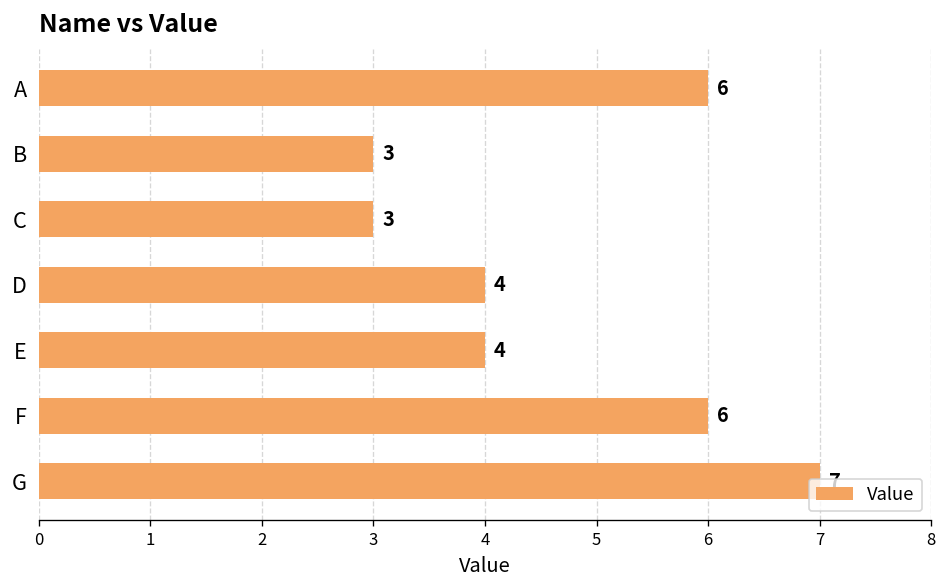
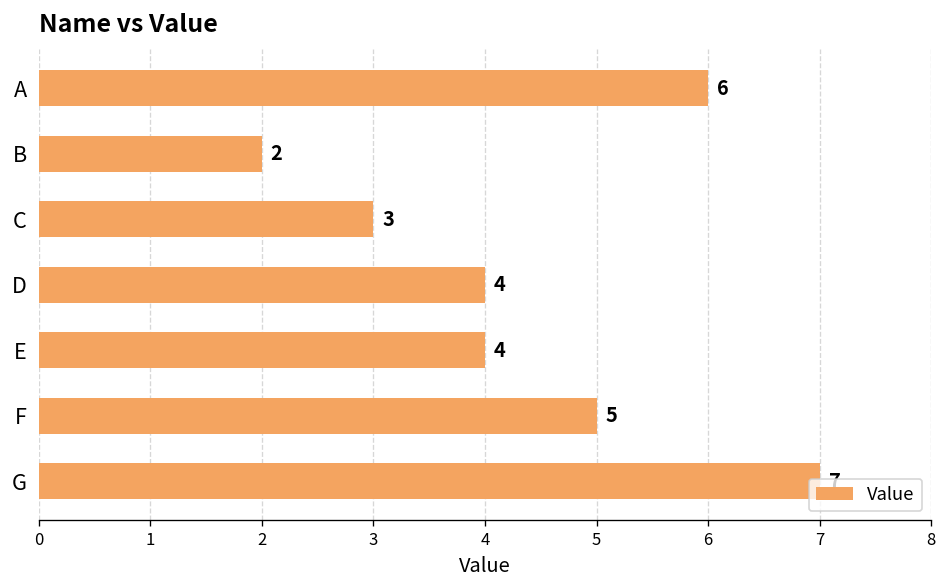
  {
    "A": 6,
-   "B": 3,
+   "B": 2,
    "C": 3,
    "D": 4,
    "E": 4,
-   "F": 6
+   "F": 5
  }
